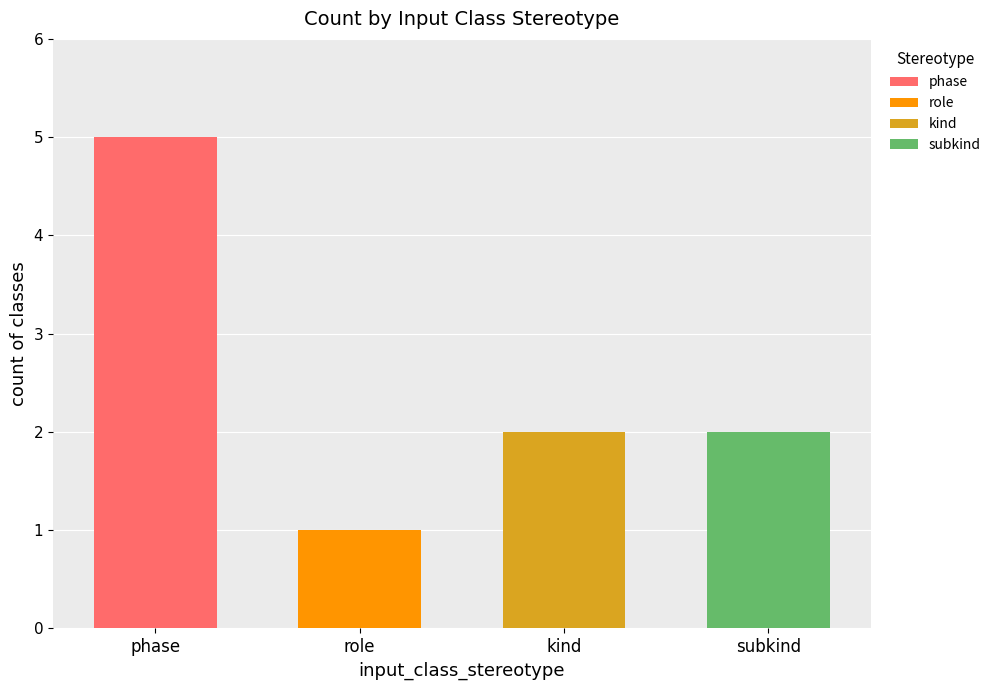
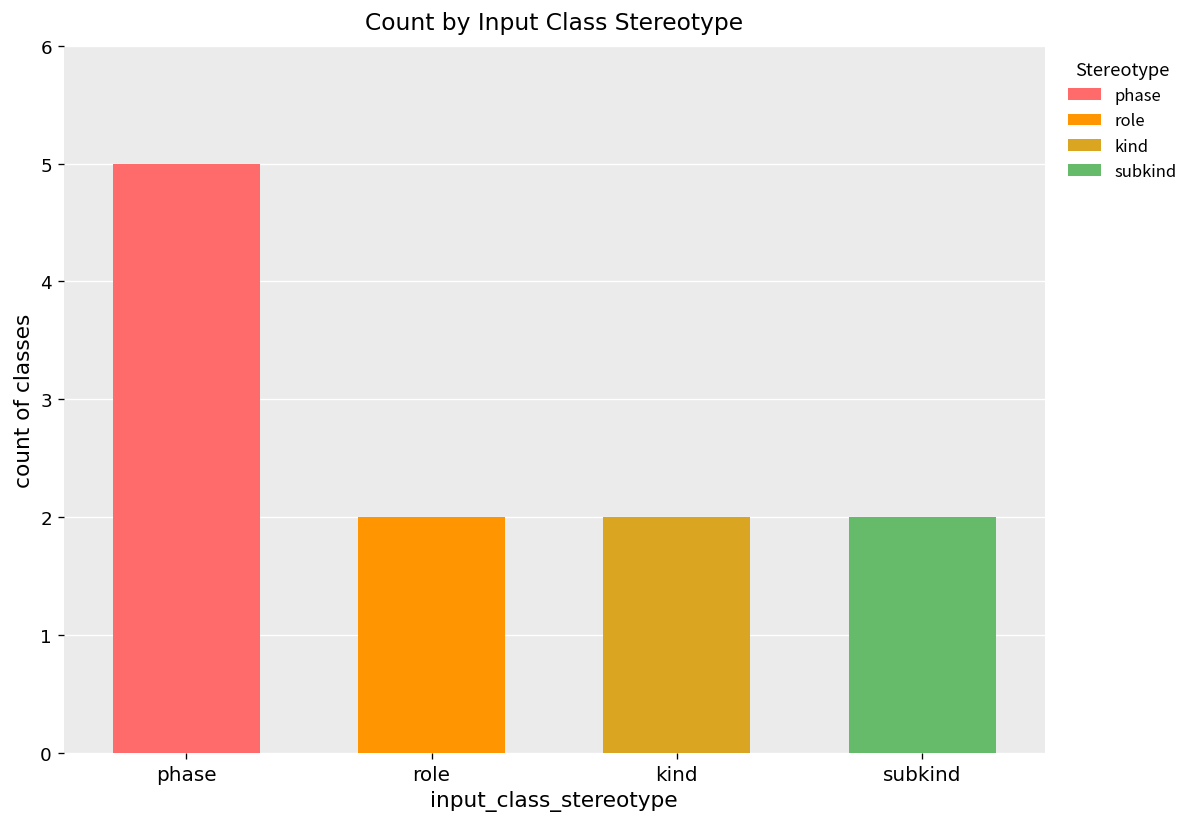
  {
    "phase": 5,
-   "role": 1,
+   "role": 2,
    "kind": 2,
    "subkind": 2
  }
